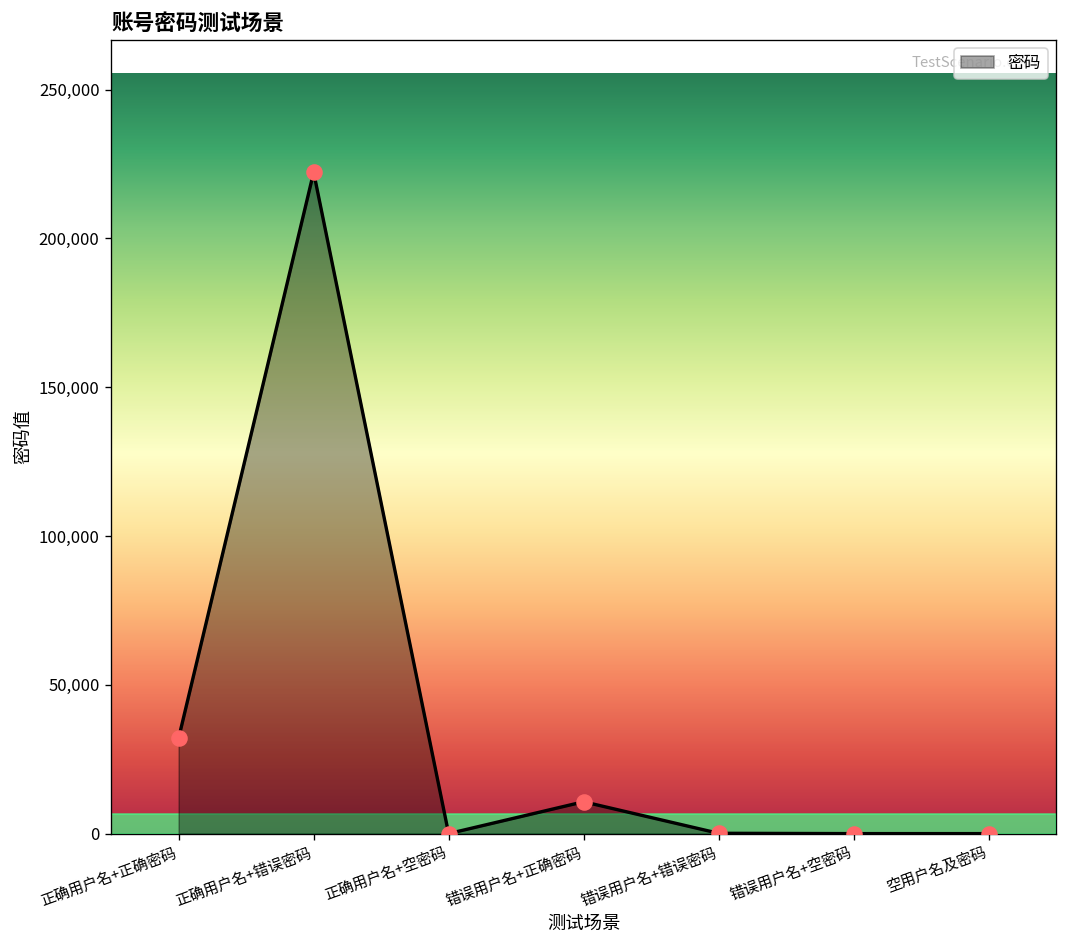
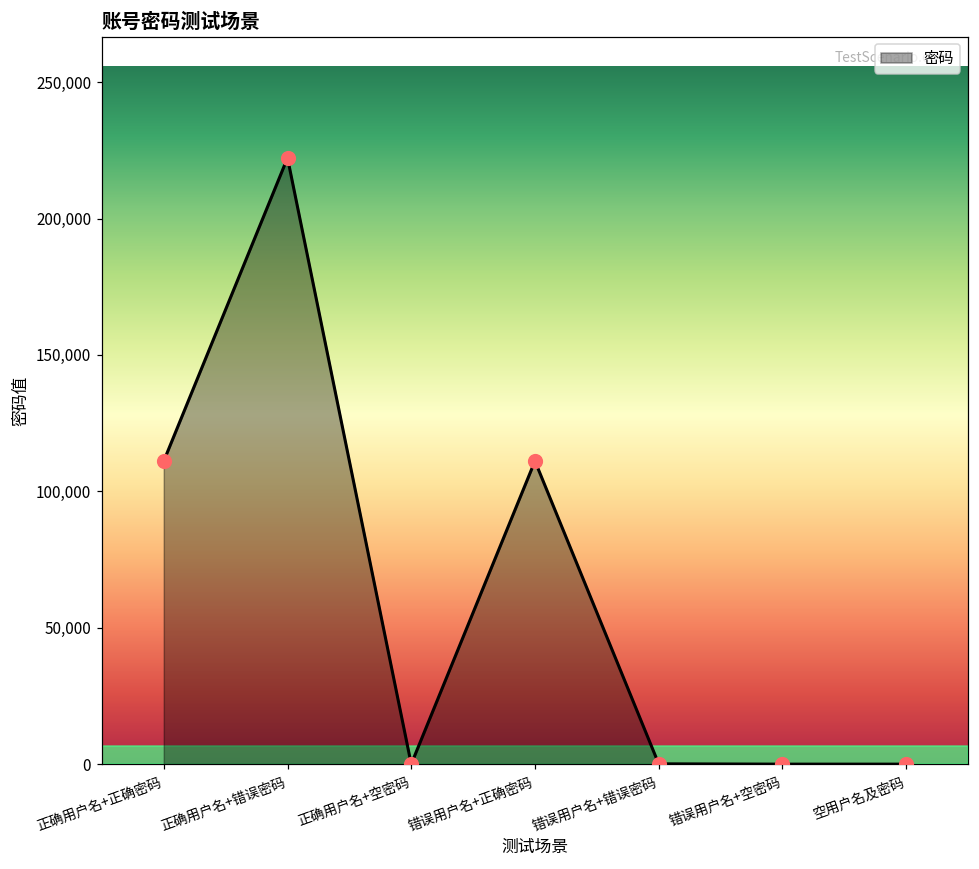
  {
-   "正确用户名+正确密码": "32,000",
+   "正确用户名+正确密码": "111,000",
    "正确用户名+错误密码": "222,000",
-   "错误用户名+正确密码": "11,000"
+   "错误用户名+正确密码": "111,000"
  }
